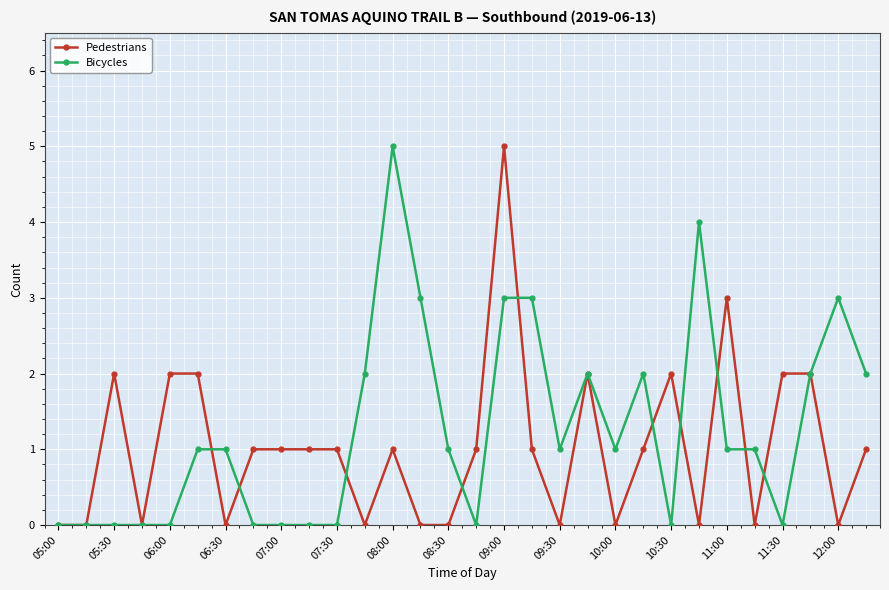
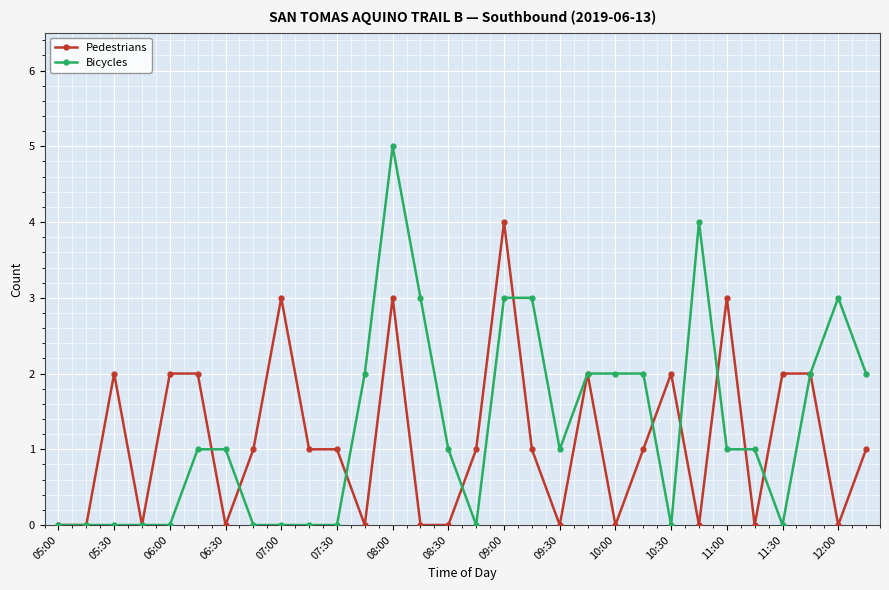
  {
    "Pedestrians": {
      "05:30": 2,
      "06:00": 2,
      "06:30": 0,
-     "07:00": 1,
+     "07:00": 3,
      "07:30": 1,
-     "08:00": 1,
+     "08:00": 3,
      "08:30": 0,
-     "09:00": 5,
+     "09:00": 4,
      "09:30": 0,
      "10:00": 0,
      "10:30": 2,
      "11:00": 3,
      "11:30": 2,
      "12:00": 0
    },
    "Bicycles": {
      "05:30": 0,
      "06:00": 0,
      "06:30": 1,
      "07:00": 0,
      "07:30": 0,
      "08:00": 5,
      "08:30": 1,
      "09:00": 3,
      "09:30": 1,
-     "10:00": 1,
+     "10:00": 2,
      "10:30": 0,
      "11:00": 1,
      "11:30": 0,
      "12:00": 3
    }
  }
